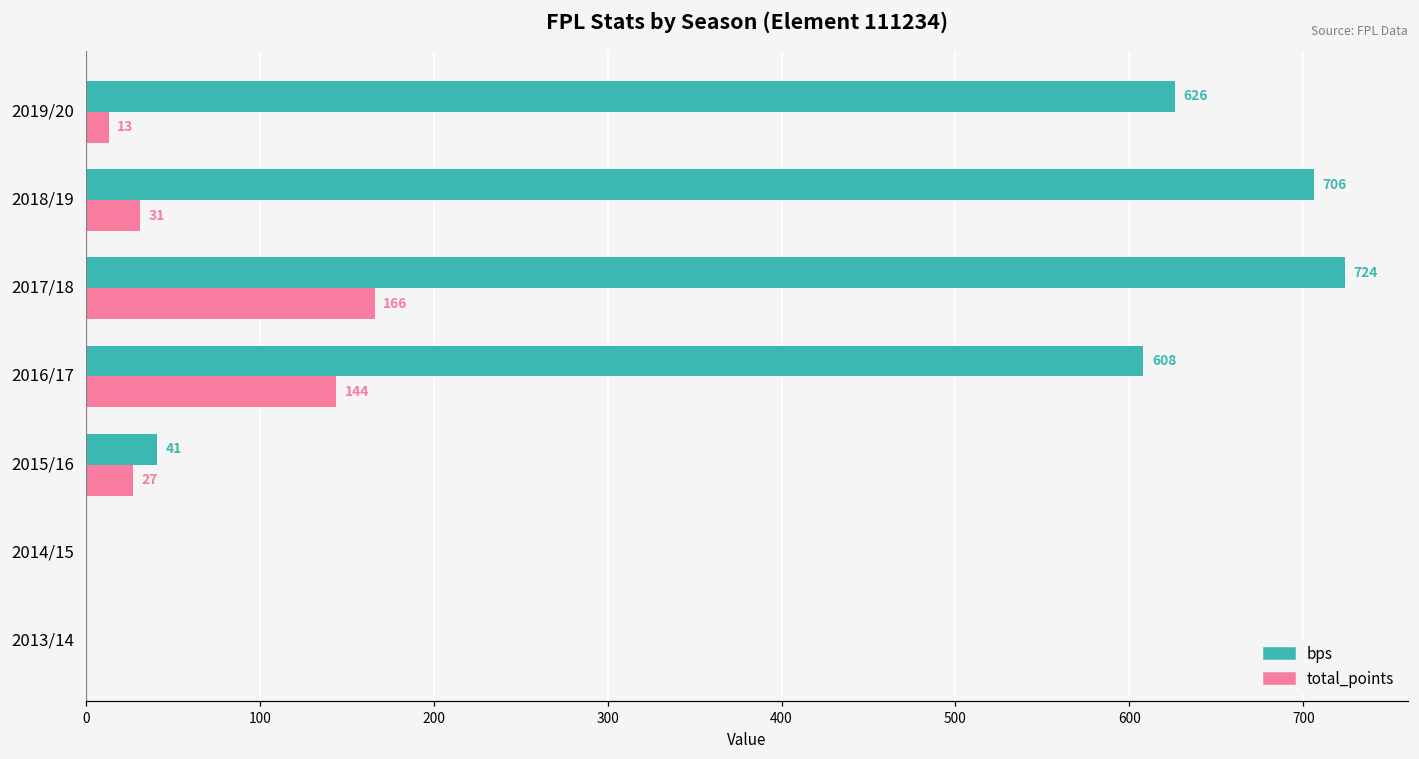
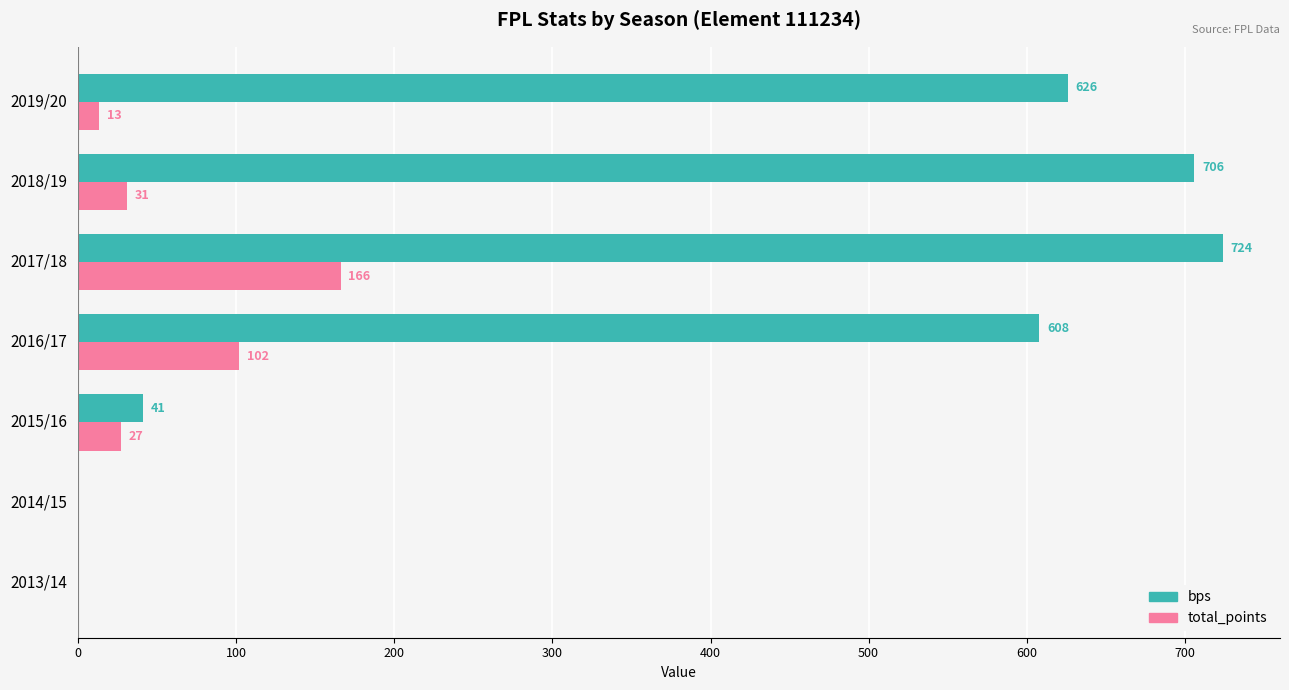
  {
    "bps": {
      "2019/20": 626,
      "2018/19": 706,
      "2017/18": 724,
      "2016/17": 608,
      "2015/16": 41
    },
    "total_points": {
      "2019/20": 13,
      "2018/19": 31,
      "2017/18": 166,
-     "2016/17": 144,
+     "2016/17": 102,
      "2015/16": 27
    }
  }
